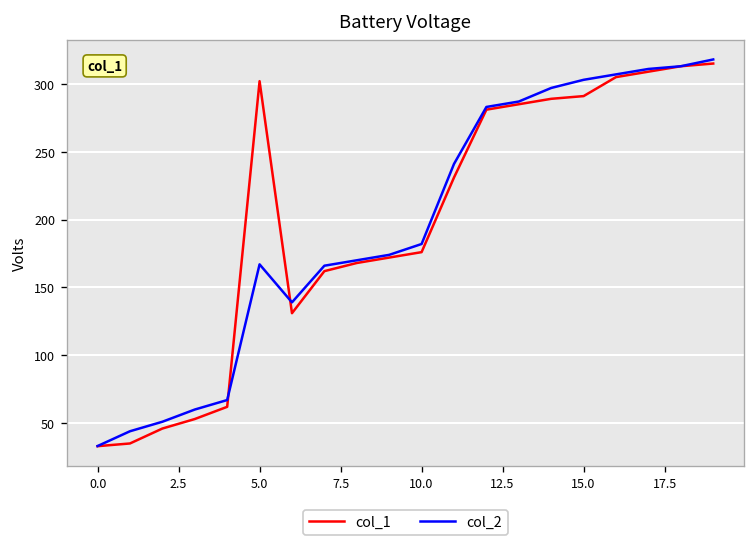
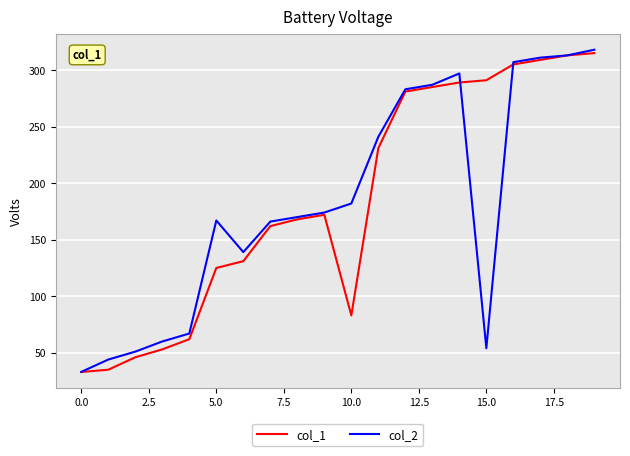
  {
    "col_1": {
-     "5.0": 302,
-     "10.0": 176,
+     "5.0": 125,
+     "10.0": 83,
      "15.0": 291
    },
    "col_2": {
      "5.0": 167,
      "10.0": 182,
-     "15.0": 303
+     "15.0": 54
    }
  }
